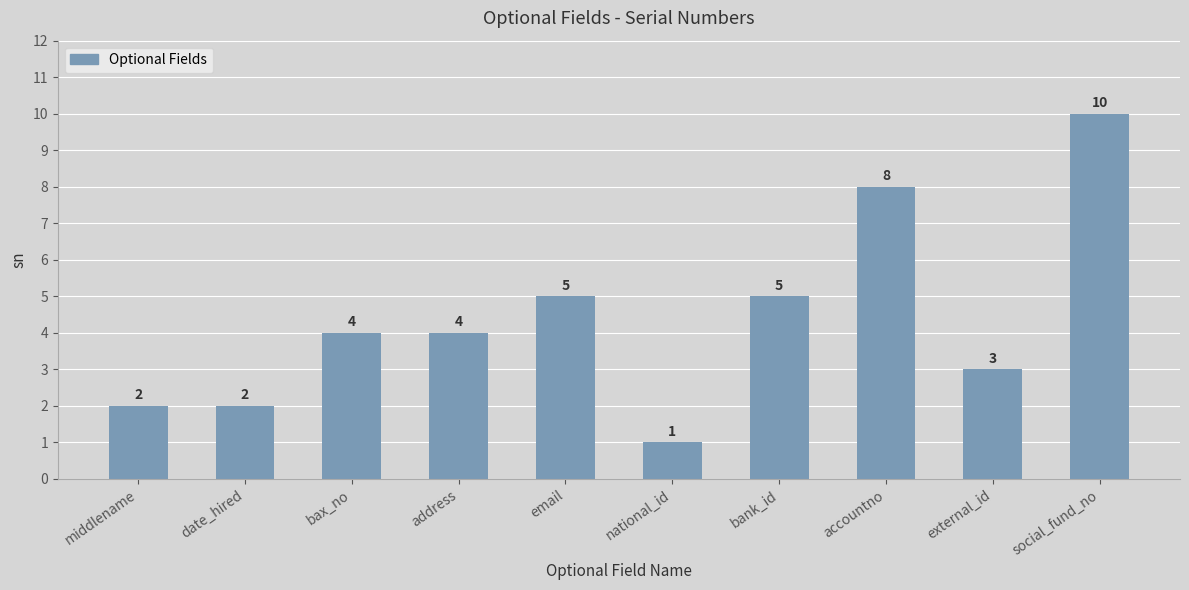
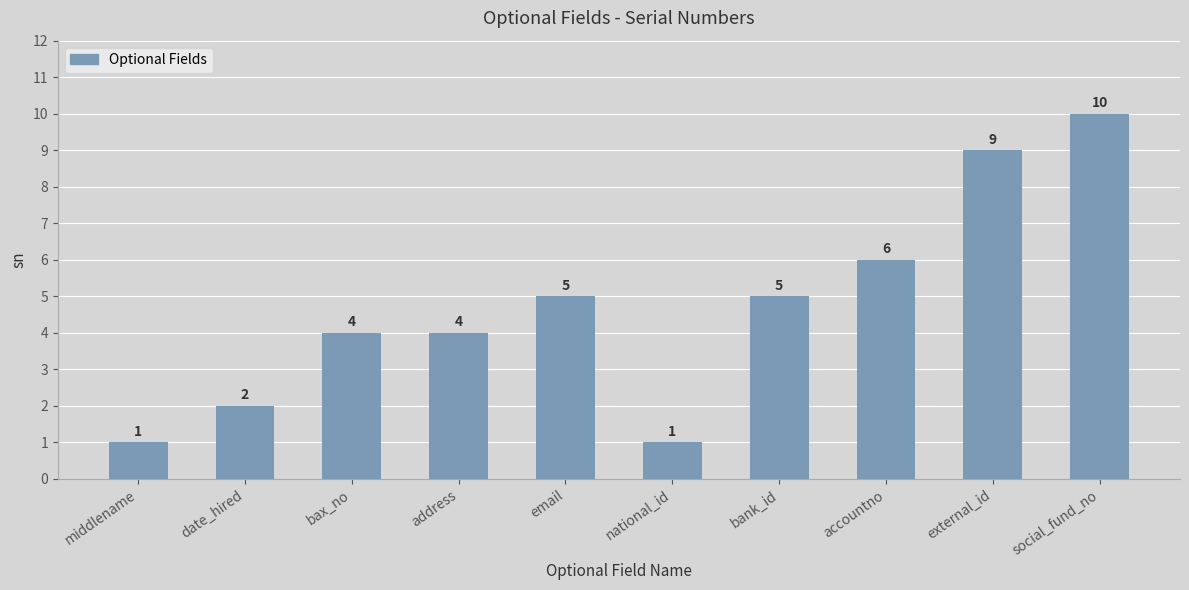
  {
-   "middlename": 2,
+   "middlename": 1,
    "date_hired": 2,
    "bax_no": 4,
    "address": 4,
    "email": 5,
    "national_id": 1,
    "bank_id": 5,
-   "accountno": 8,
-   "external_id": 3,
+   "accountno": 6,
+   "external_id": 9,
    "social_fund_no": 10
  }
